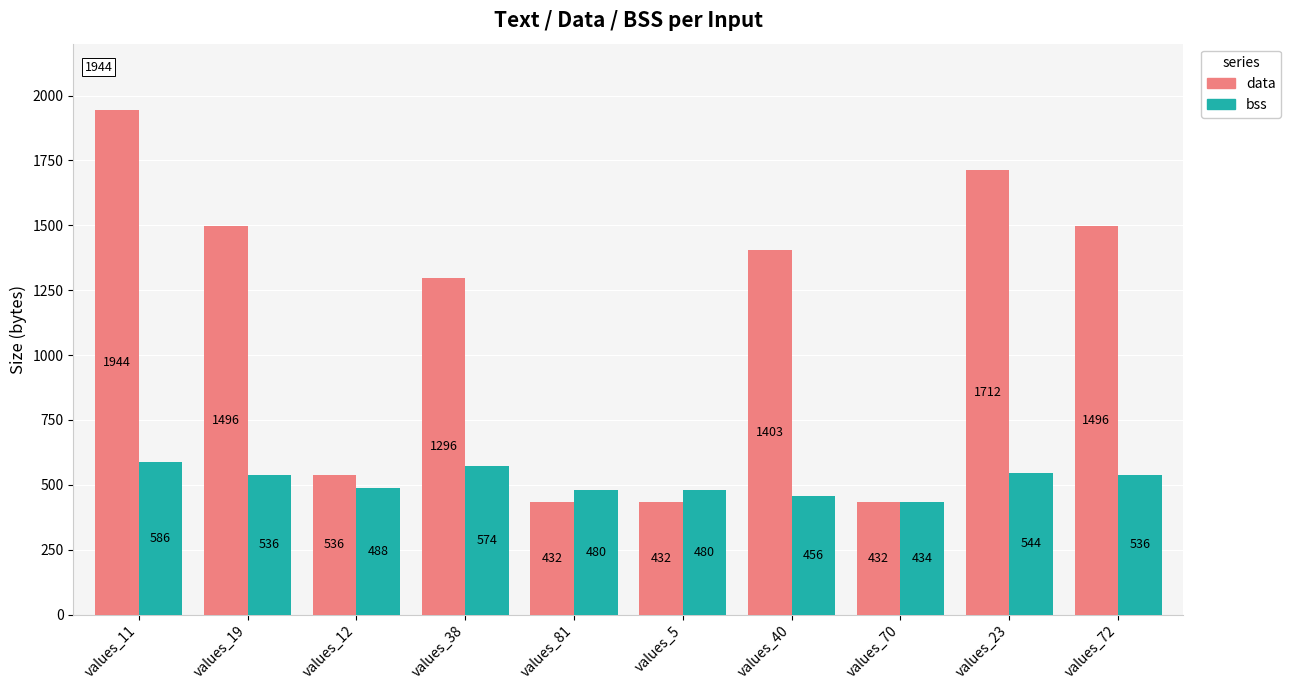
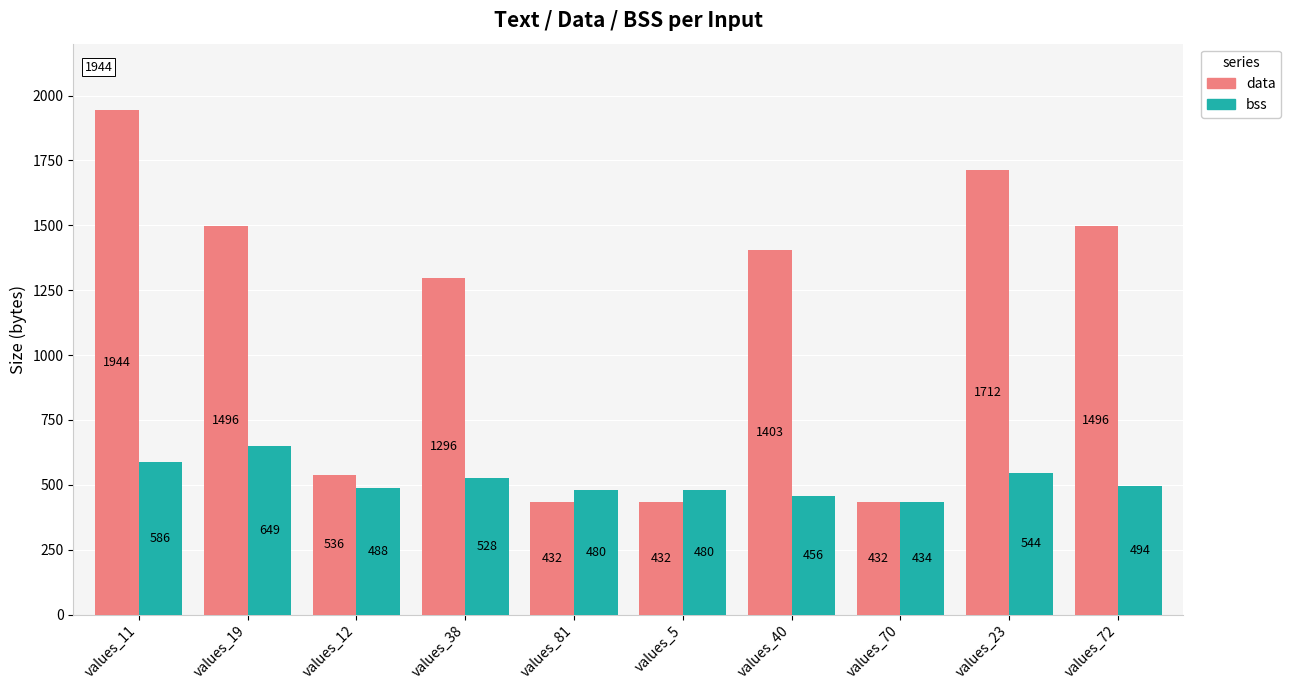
  {
    "data": {
      "values_11": 1944,
      "values_19": 1496,
      "values_12": 536,
      "values_38": 1296,
      "values_81": 432,
      "values_5": 432,
      "values_40": 1403,
      "values_70": 432,
      "values_23": 1712,
      "values_72": 1496
    },
    "bss": {
      "values_11": 586,
-     "values_19": 536,
+     "values_19": 649,
      "values_12": 488,
-     "values_38": 574,
+     "values_38": 528,
      "values_81": 480,
      "values_5": 480,
      "values_40": 456,
      "values_70": 434,
      "values_23": 544,
-     "values_72": 536
+     "values_72": 494
    }
  }
